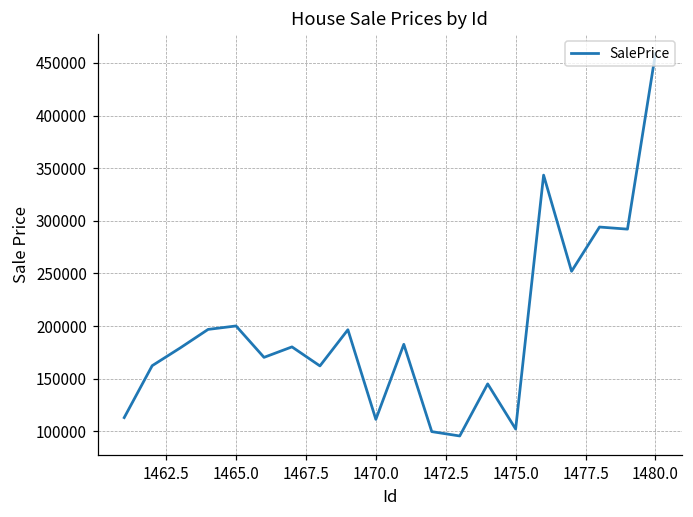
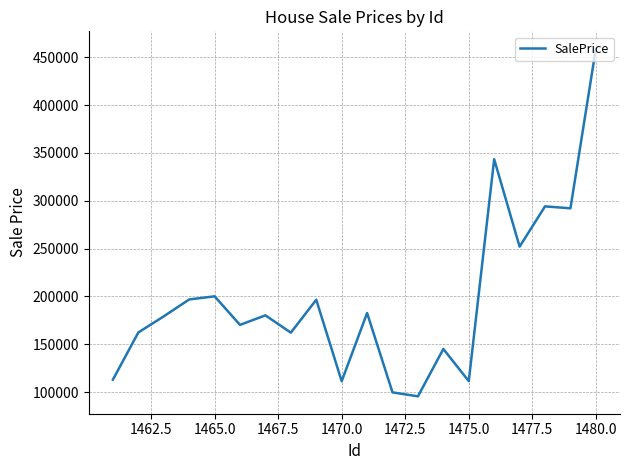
  {
    "1465.0": 200000,
    "1470.0": 110000,
-   "1475.0": 100000
+   "1475.0": 110000
  }
